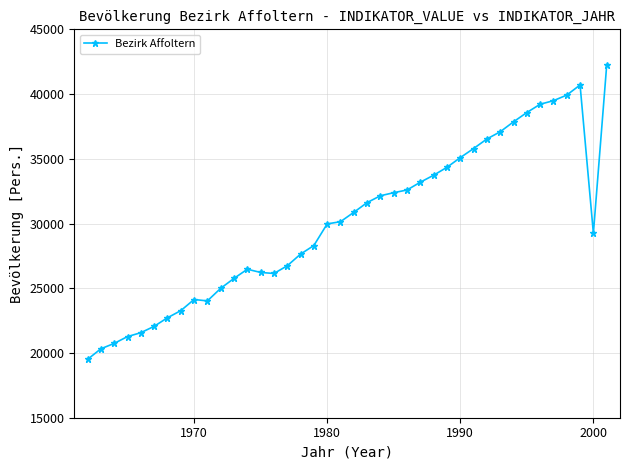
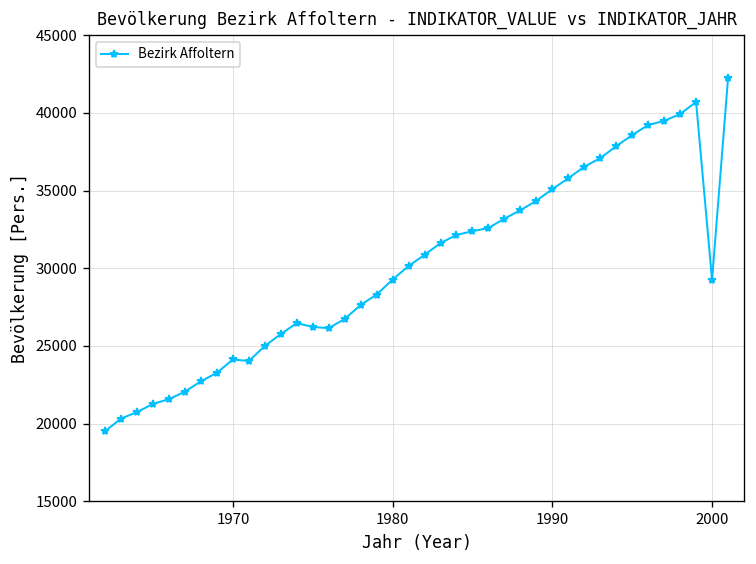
  {
    "1970": 24100,
-   "1980": 30000,
+   "1980": 29300,
    "1990": 35100,
    "2000": 29300
  }
